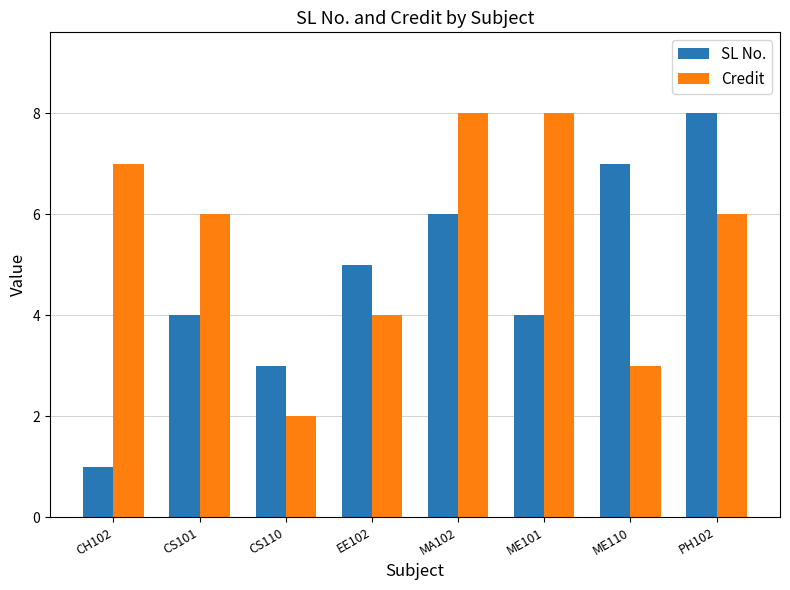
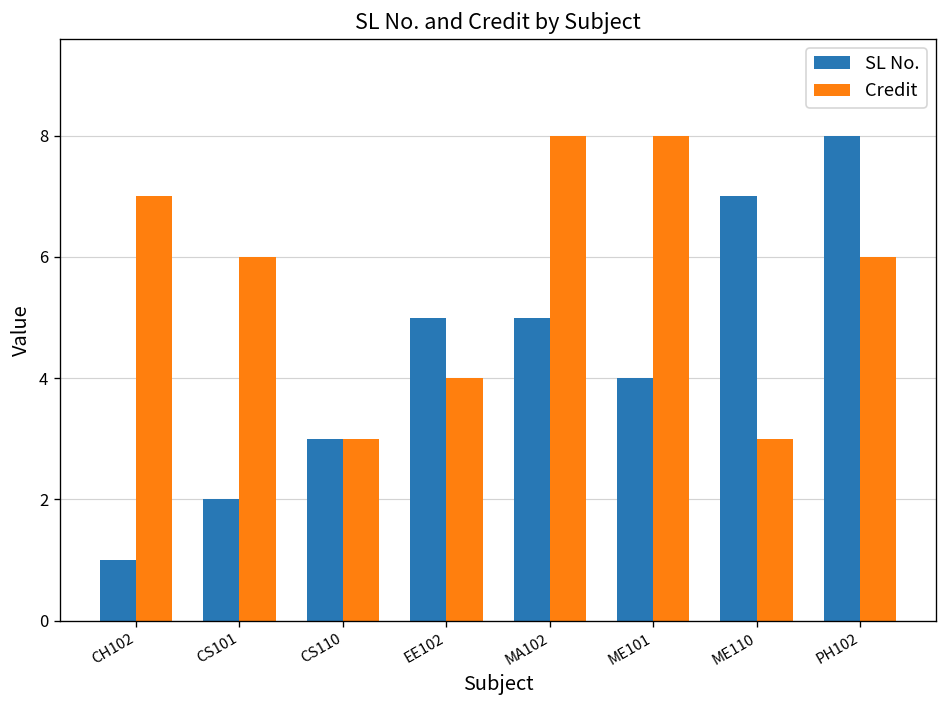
  {
    "SL No.": {
      "CH102": 1,
-     "CS101": 4,
+     "CS101": 2,
      "CS110": 3,
      "EE102": 5,
-     "MA102": 6,
+     "MA102": 5,
      "ME101": 4,
      "ME110": 7,
      "PH102": 8
    },
    "Credit": {
      "CH102": 7,
      "CS101": 6,
-     "CS110": 2,
+     "CS110": 3,
      "EE102": 4,
      "MA102": 8,
      "ME101": 8,
      "ME110": 3,
      "PH102": 6
    }
  }
